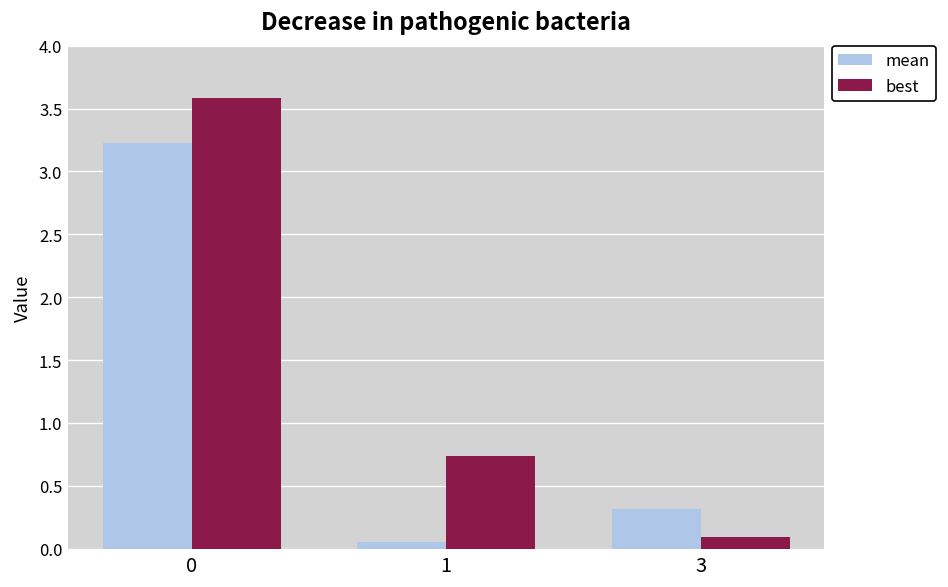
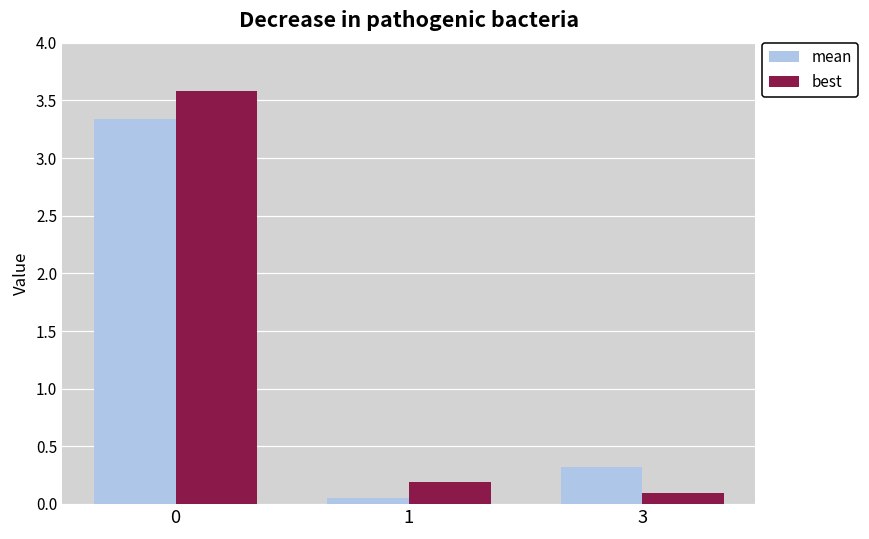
  {
    "mean": {
-     "0": 3.22,
+     "0": 3.34,
      "1": 0.05,
      "3": 0.32
    },
    "best": {
      "0": 3.58,
-     "1": 0.74,
+     "1": 0.19,
      "3": 0.09
    }
  }
